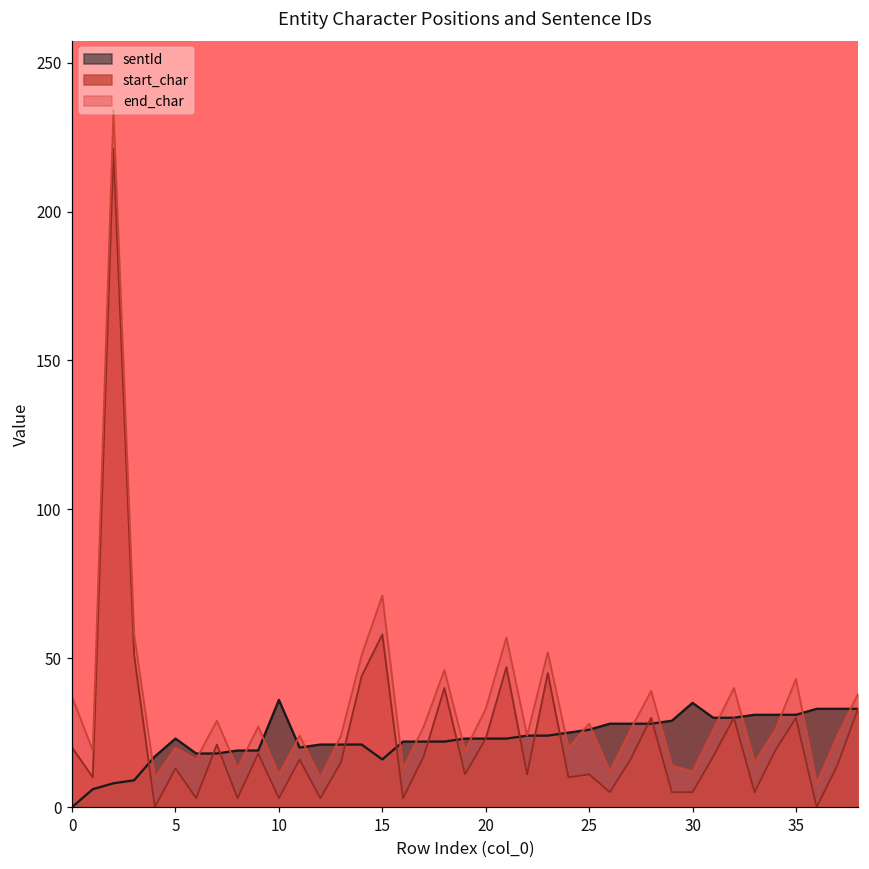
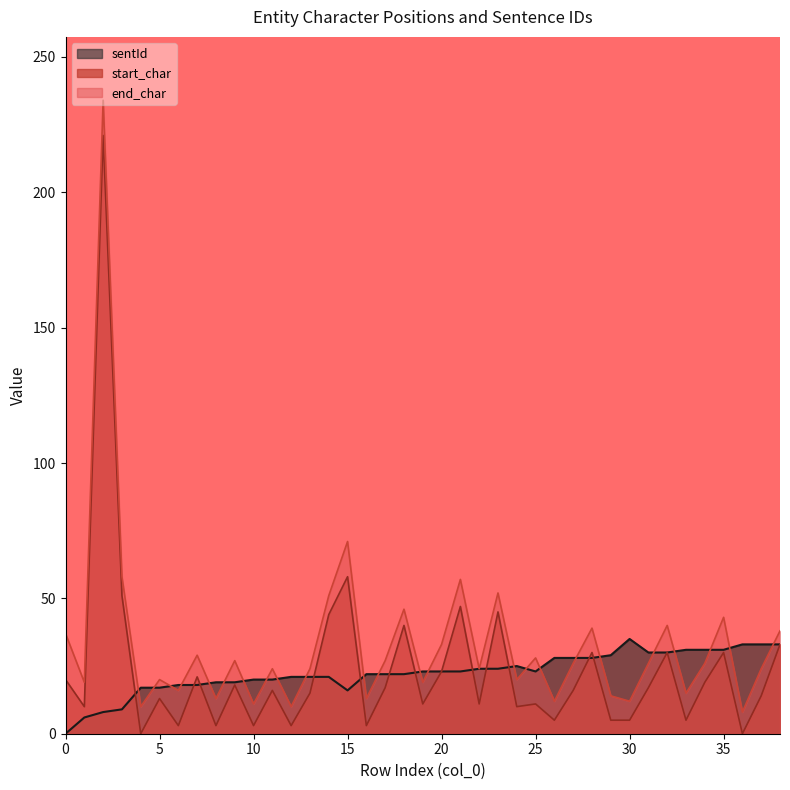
  {
    "sentId": {
      "0": 0,
-     "5": 23,
-     "10": 36,
+     "5": 17,
+     "10": 20,
      "15": 16,
-     "25": 26,
+     "25": 23,
      "30": 35,
      "35": 31
    }
  }
